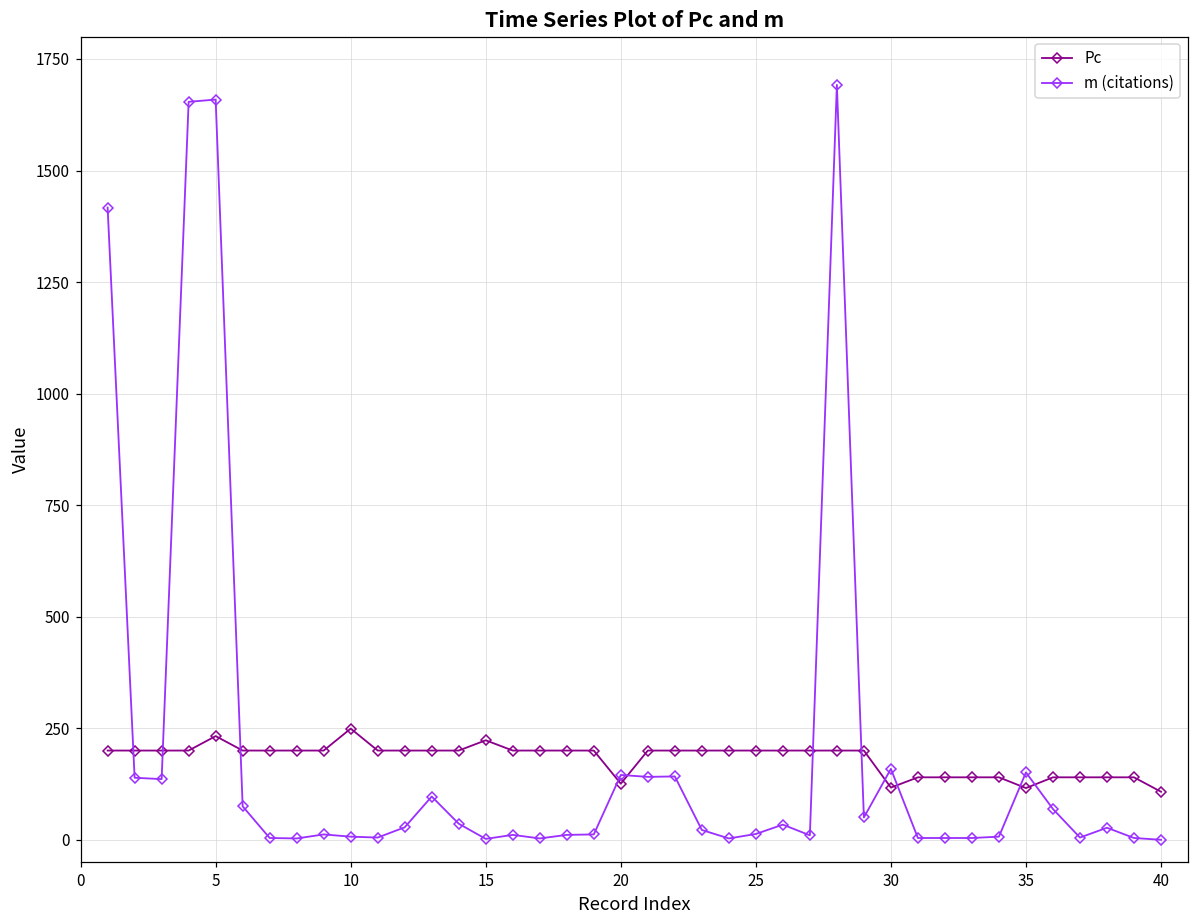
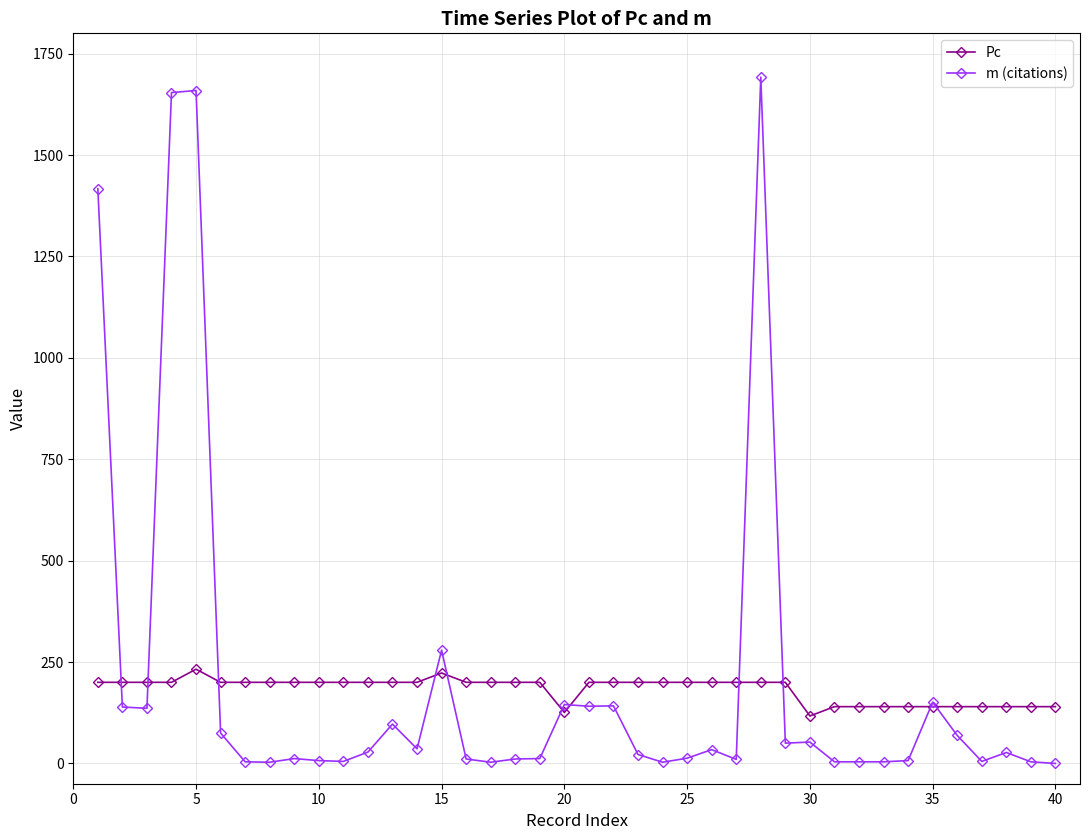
  {
    "Pc": {
      "5": 230,
-     "10": 250,
+     "10": 200,
      "15": 220,
      "20": 130,
      "25": 200,
      "30": 120,
-     "35": 120,
-     "40": 110
+     "35": 140,
+     "40": 140
    },
    "m (citations)": {
      "5": 1660,
      "10": 10,
-     "15": 0,
+     "15": 280,
      "20": 150,
      "25": 10,
-     "30": 160,
+     "30": 50,
      "35": 150,
      "40": 0
    }
  }
